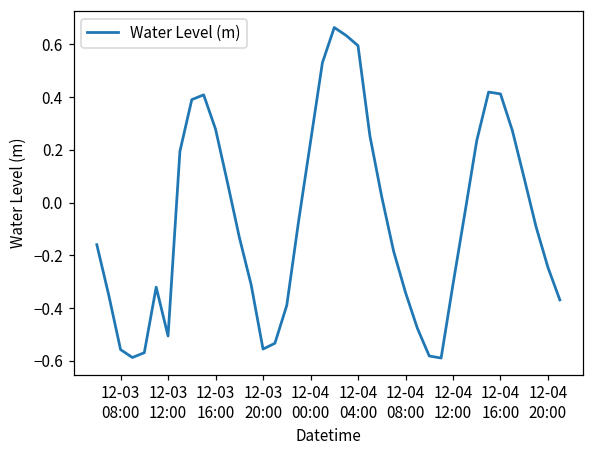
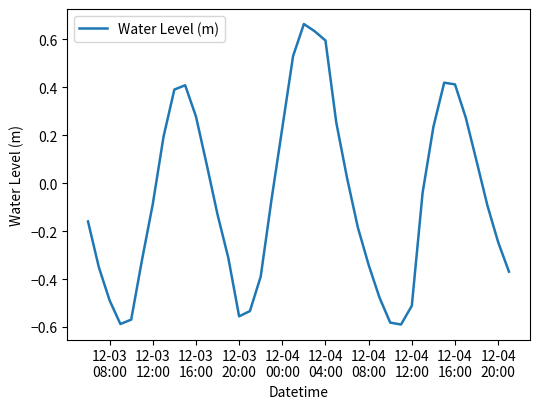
  {
-   "12-03 08:00": -0.56,
-   "12-03 12:00": -0.51,
+   "12-03 08:00": -0.49,
+   "12-03 12:00": -0.09,
    "12-03 16:00": 0.28,
    "12-03 20:00": -0.56,
    "12-04 00:00": 0.23,
    "12-04 04:00": 0.60,
    "12-04 08:00": -0.34,
-   "12-04 12:00": -0.31,
+   "12-04 12:00": -0.51,
    "12-04 16:00": 0.41,
    "12-04 20:00": -0.25
  }
